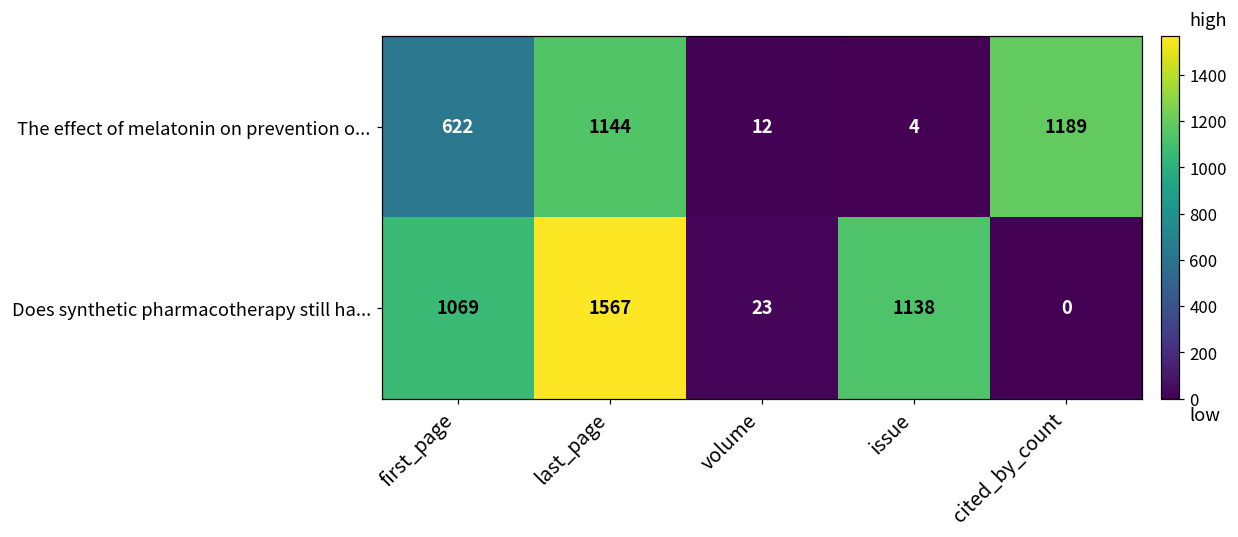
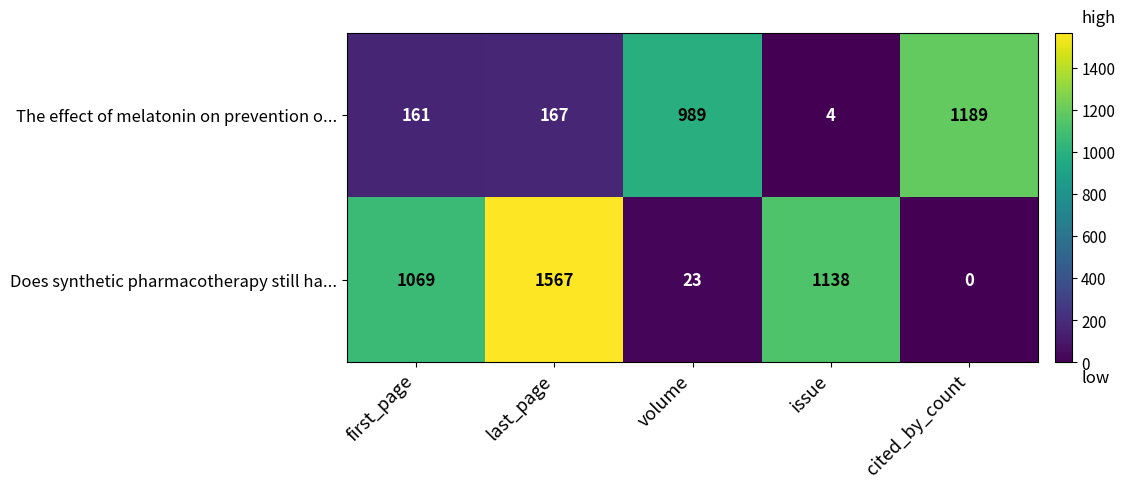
  {
    "The effect of melatonin on prevention o...": {
-     "first_page": 622,
-     "last_page": 1144,
-     "volume": 12,
+     "first_page": 161,
+     "last_page": 167,
+     "volume": 989,
      "issue": 4,
      "cited_by_count": 1189
    },
    "Does synthetic pharmacotherapy still ha...": {
      "first_page": 1069,
      "last_page": 1567,
      "volume": 23,
      "issue": 1138,
      "cited_by_count": 0
    }
  }
